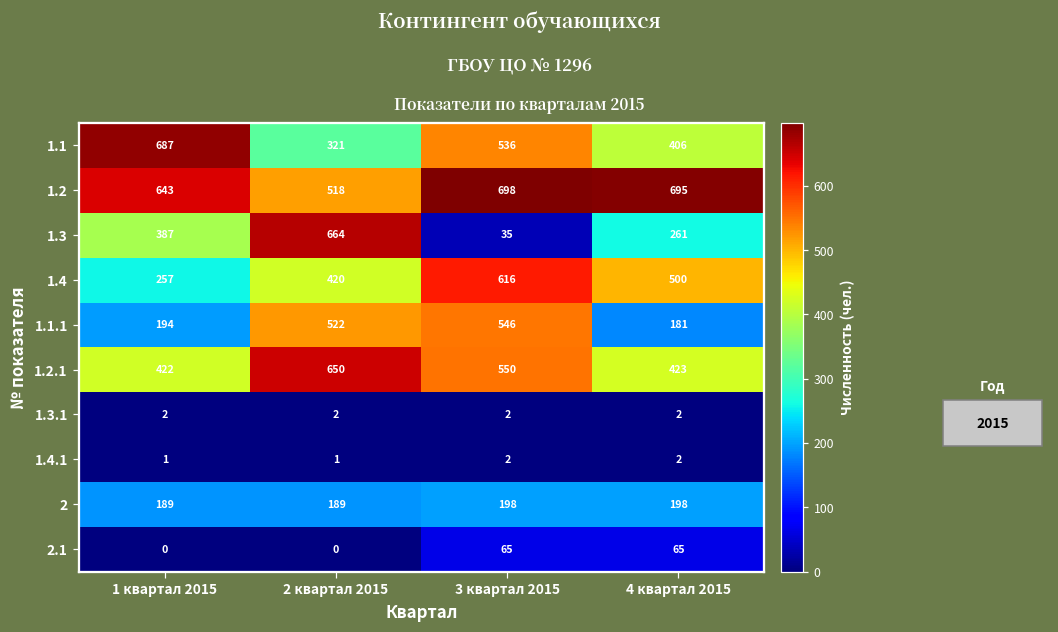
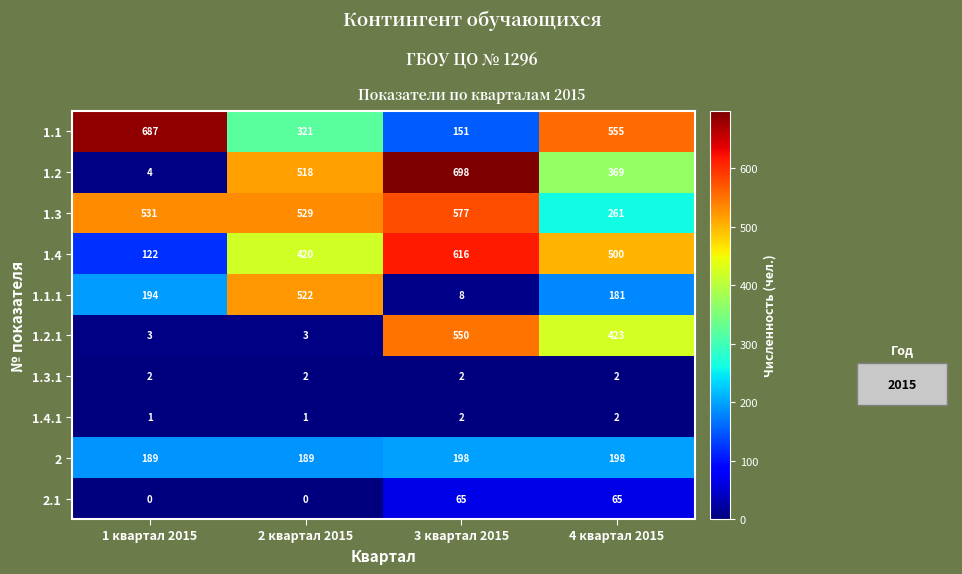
  {
    "1.1": {
      "1 квартал 2015": 687,
      "2 квартал 2015": 321,
-     "3 квартал 2015": 536,
-     "4 квартал 2015": 406
+     "3 квартал 2015": 151,
+     "4 квартал 2015": 555
    },
    "1.2": {
-     "1 квартал 2015": 643,
+     "1 квартал 2015": 4,
      "2 квартал 2015": 518,
      "3 квартал 2015": 698,
-     "4 квартал 2015": 695
+     "4 квартал 2015": 369
    },
    "1.3": {
-     "1 квартал 2015": 387,
-     "2 квартал 2015": 664,
-     "3 квартал 2015": 35,
+     "1 квартал 2015": 531,
+     "2 квартал 2015": 529,
+     "3 квартал 2015": 577,
      "4 квартал 2015": 261
    },
    "1.4": {
-     "1 квартал 2015": 257,
+     "1 квартал 2015": 122,
      "2 квартал 2015": 420,
      "3 квартал 2015": 616,
      "4 квартал 2015": 500
    },
    "1.1.1": {
      "1 квартал 2015": 194,
      "2 квартал 2015": 522,
-     "3 квартал 2015": 546,
+     "3 квартал 2015": 8,
      "4 квартал 2015": 181
    },
    "1.2.1": {
-     "1 квартал 2015": 422,
-     "2 квартал 2015": 650,
+     "1 квартал 2015": 3,
+     "2 квартал 2015": 3,
      "3 квартал 2015": 550,
      "4 квартал 2015": 423
    },
    "1.3.1": {
      "1 квартал 2015": 2,
      "2 квартал 2015": 2,
      "3 квартал 2015": 2,
      "4 квартал 2015": 2
    },
    "1.4.1": {
      "1 квартал 2015": 1,
      "2 квартал 2015": 1,
      "3 квартал 2015": 2,
      "4 квартал 2015": 2
    },
    "2": {
      "1 квартал 2015": 189,
      "2 квартал 2015": 189,
      "3 квартал 2015": 198,
      "4 квартал 2015": 198
    },
    "2.1": {
      "1 квартал 2015": 0,
      "2 квартал 2015": 0,
      "3 квартал 2015": 65,
      "4 квартал 2015": 65
    }
  }
